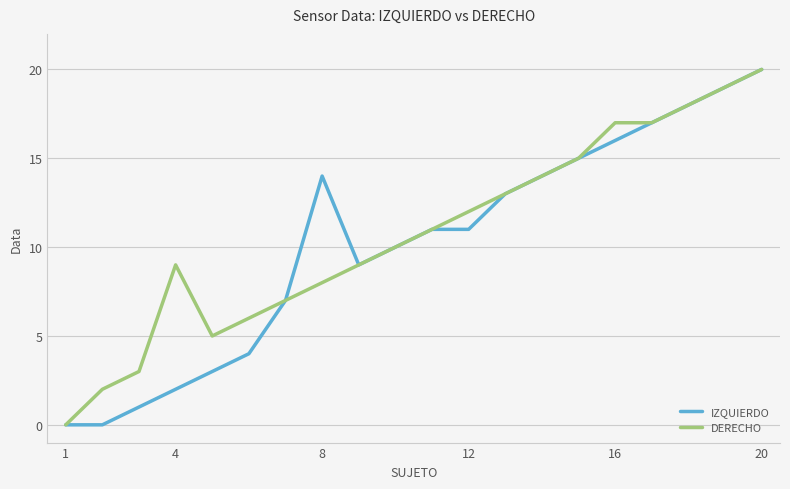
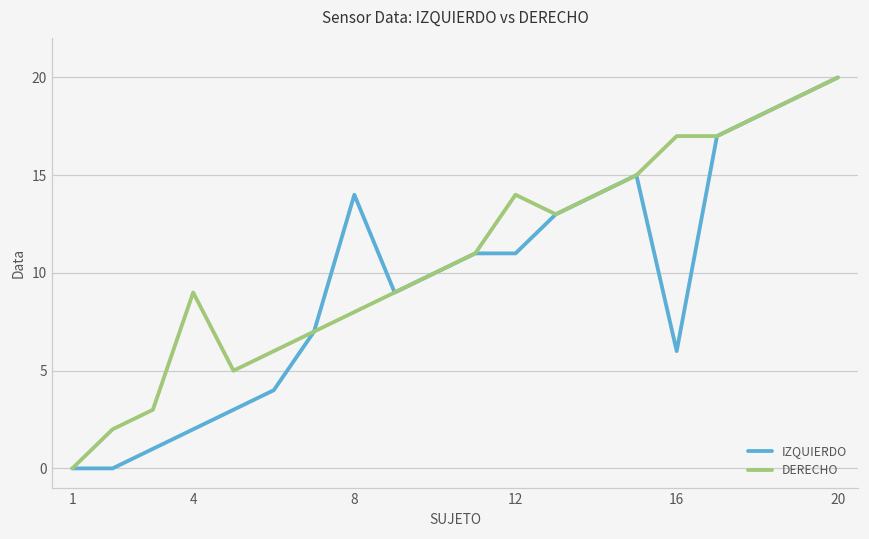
  {
    "IZQUIERDO": {
      "4": 2,
      "8": 14,
      "12": 11,
-     "16": 16
+     "16": 6
    },
    "DERECHO": {
      "4": 9,
      "8": 8,
-     "12": 12,
+     "12": 14,
      "16": 17
    }
  }
